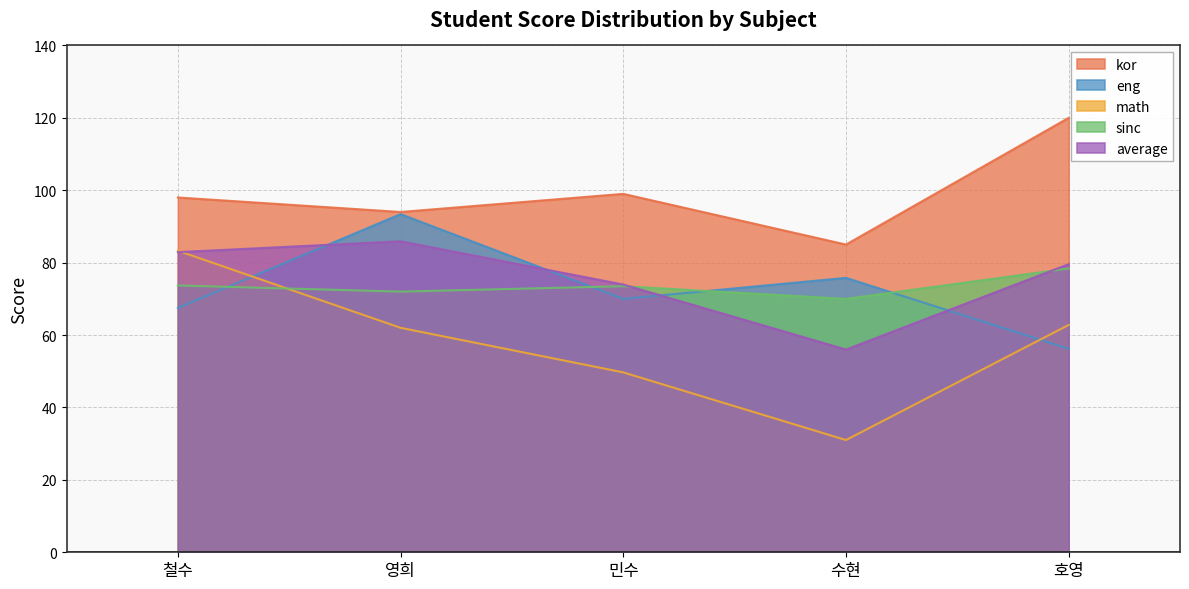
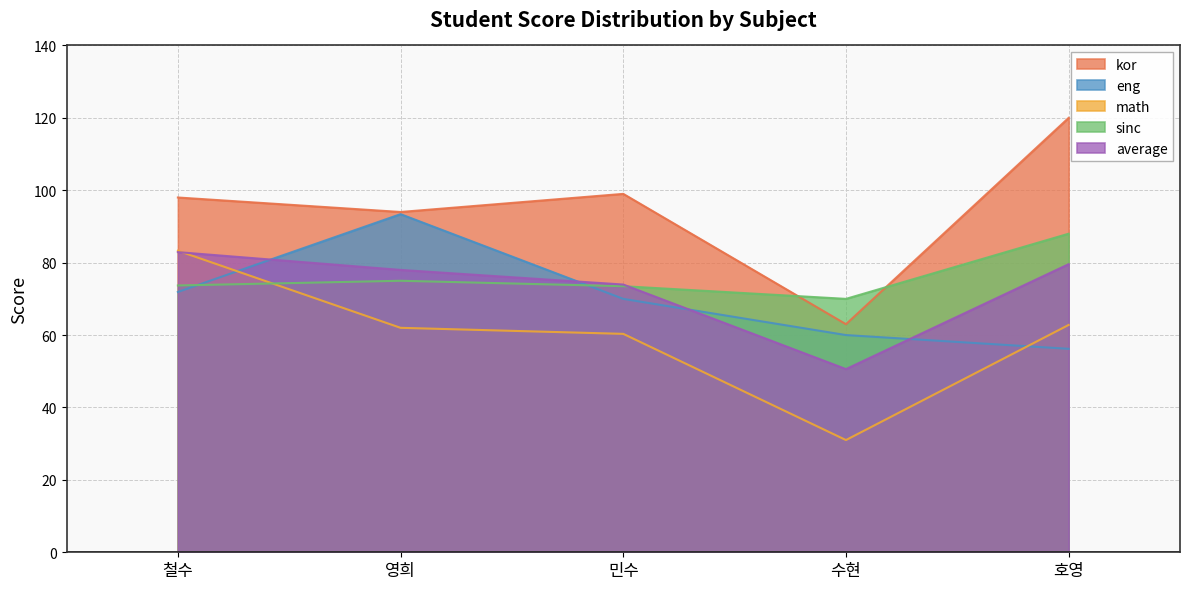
  {
    "kor": {
      "철수": 98,
      "민수": 99,
-     "수현": 85,
+     "수현": 63,
      "호영": 120
    },
    "eng": {
-     "철수": 68,
+     "철수": 72,
      "민수": 70,
-     "수현": 76,
+     "수현": 60,
      "호영": 56
    },
    "math": {
      "영희": 62,
-     "민수": 50,
+     "민수": 60,
      "수현": 31,
      "호영": 63
    },
    "sinc": {
      "철수": 74,
-     "영희": 72,
+     "영희": 75,
      "수현": 70,
-     "호영": 78
+     "호영": 88
    },
    "average": {
-     "영희": 86,
-     "수현": 56,
+     "영희": 78,
+     "수현": 51,
      "호영": 80
    }
  }
